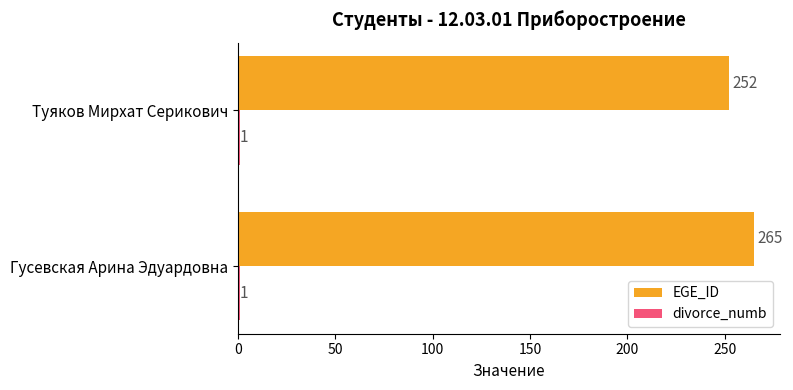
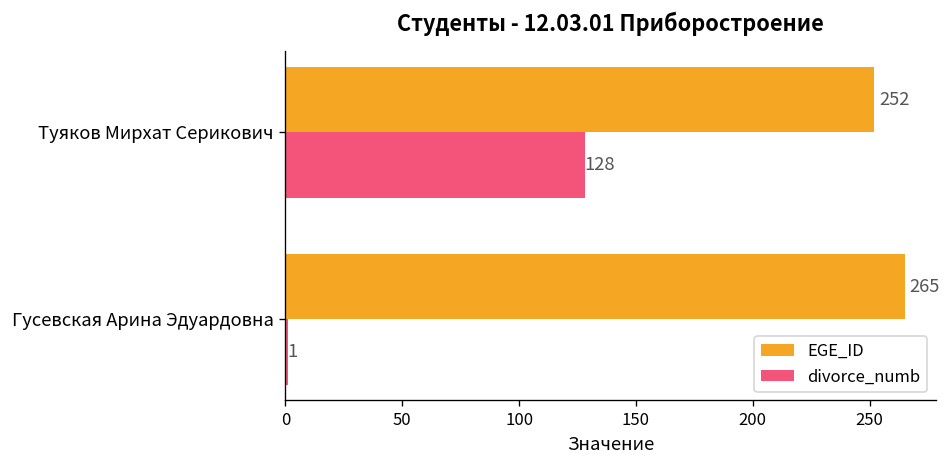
  {
    "EGE_ID": {
      "Туяков Мирхат Серикович": 252,
      "Гусевская Арина Эдуардовна": 265
    },
    "divorce_numb": {
-     "Туяков Мирхат Серикович": 1,
+     "Туяков Мирхат Серикович": 128,
      "Гусевская Арина Эдуардовна": 1
    }
  }
